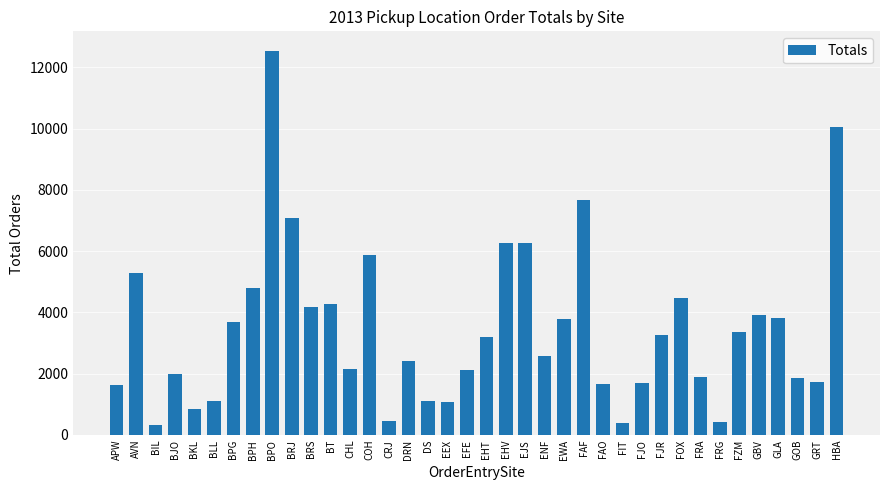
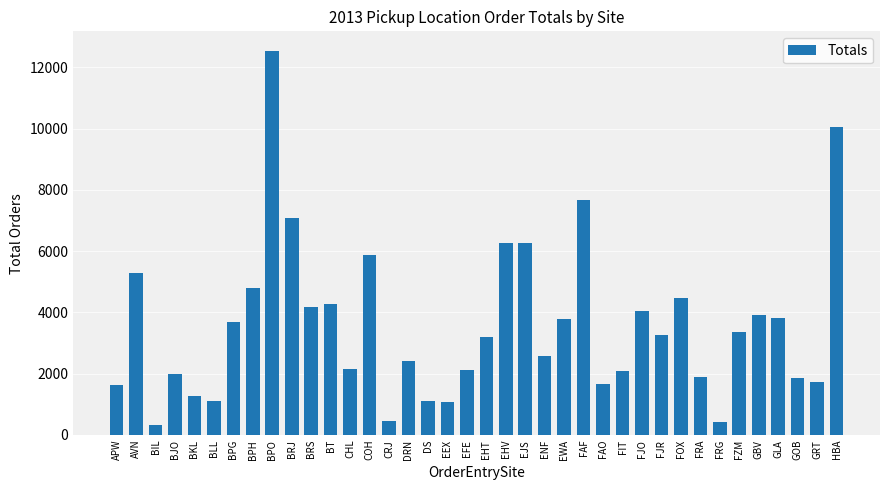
  {
    "APW": 1600,
    "AVN": 5300,
    "BIL": 300,
    "BJO": 2000,
-   "BKL": 900,
+   "BKL": 1300,
    "BLL": 1100,
    "BPG": 3700,
    "BPH": 4800,
    "BPO": 12600,
    "BRJ": 7100,
    "BRS": 4200,
    "BT": 4300,
    "CHL": 2200,
    "COH": 5900,
    "CRJ": 500,
    "DRN": 2400,
    "DS": 1100,
    "EEX": 1100,
    "EFE": 2100,
    "EHT": 3200,
    "EHV": 6300,
    "EJS": 6300,
    "ENF": 2600,
    "EWA": 3800,
    "FAF": 7700,
    "FAO": 1700,
-   "FIT": 400,
-   "FJO": 1700,
+   "FIT": 2100,
+   "FJO": 4100,
    "FJR": 3300,
    "FOX": 4500,
    "FRA": 1900,
    "FRG": 400,
    "FZM": 3400,
    "GBV": 3900,
    "GLA": 3800,
    "GOB": 1800,
    "GRT": 1700,
    "HBA": 10100
  }
